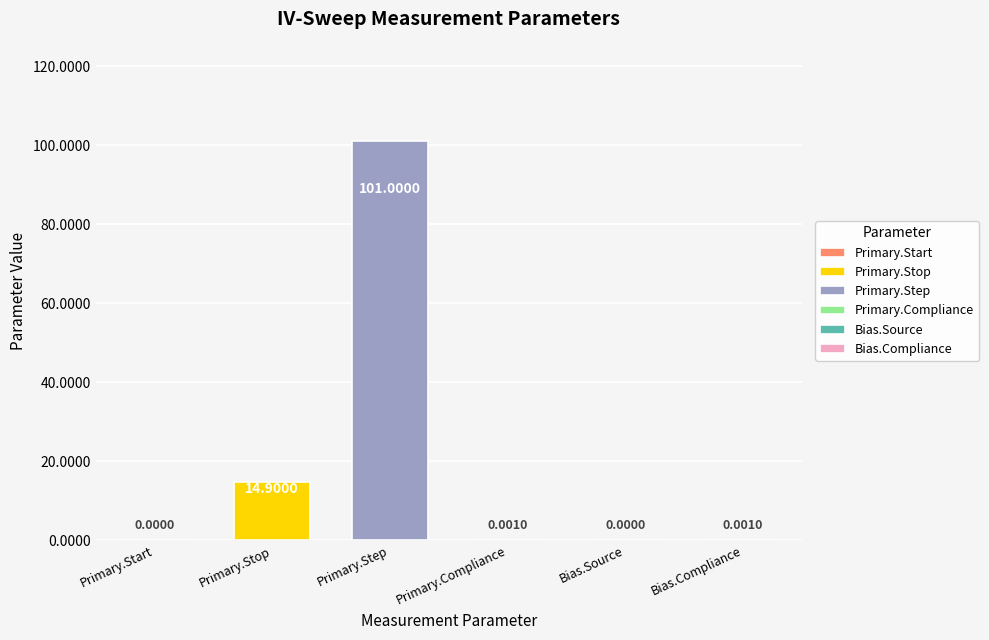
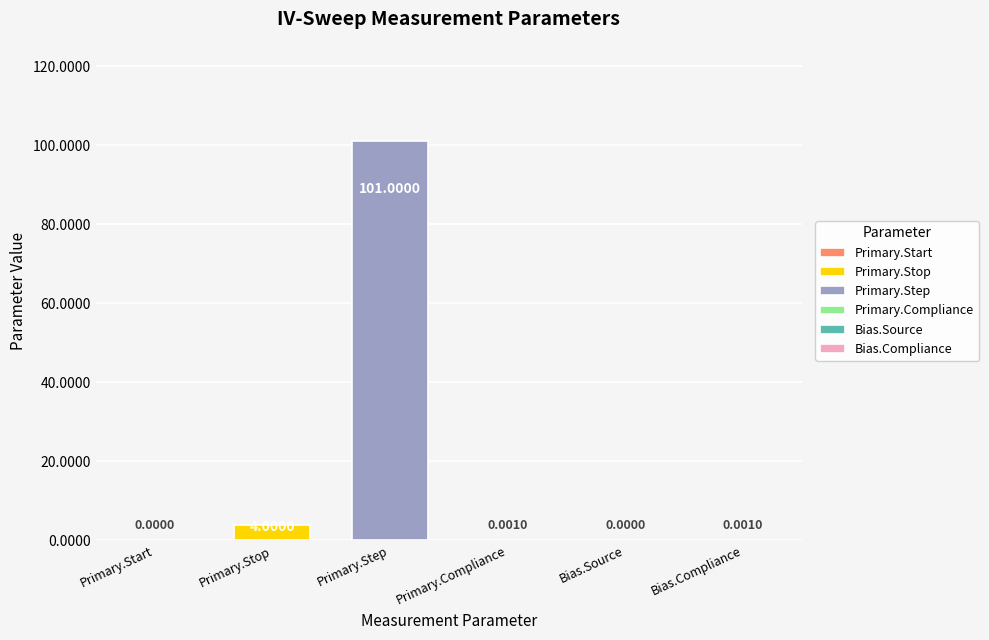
  {
-   "Primary.Stop": 15
+   "Primary.Stop": 4
  }
